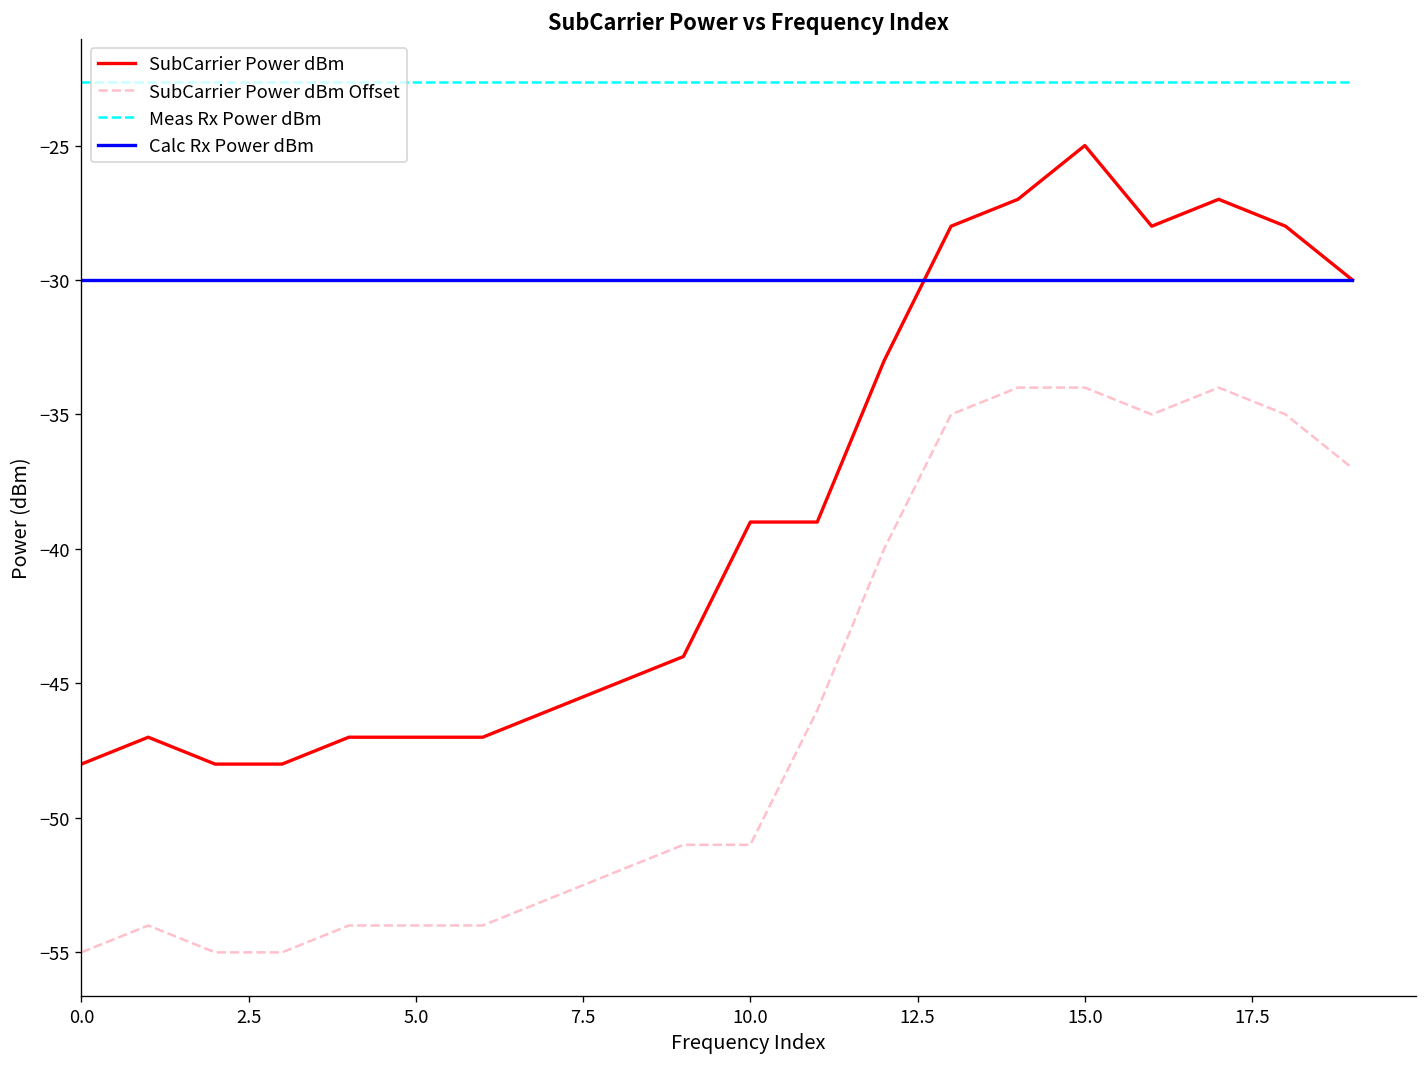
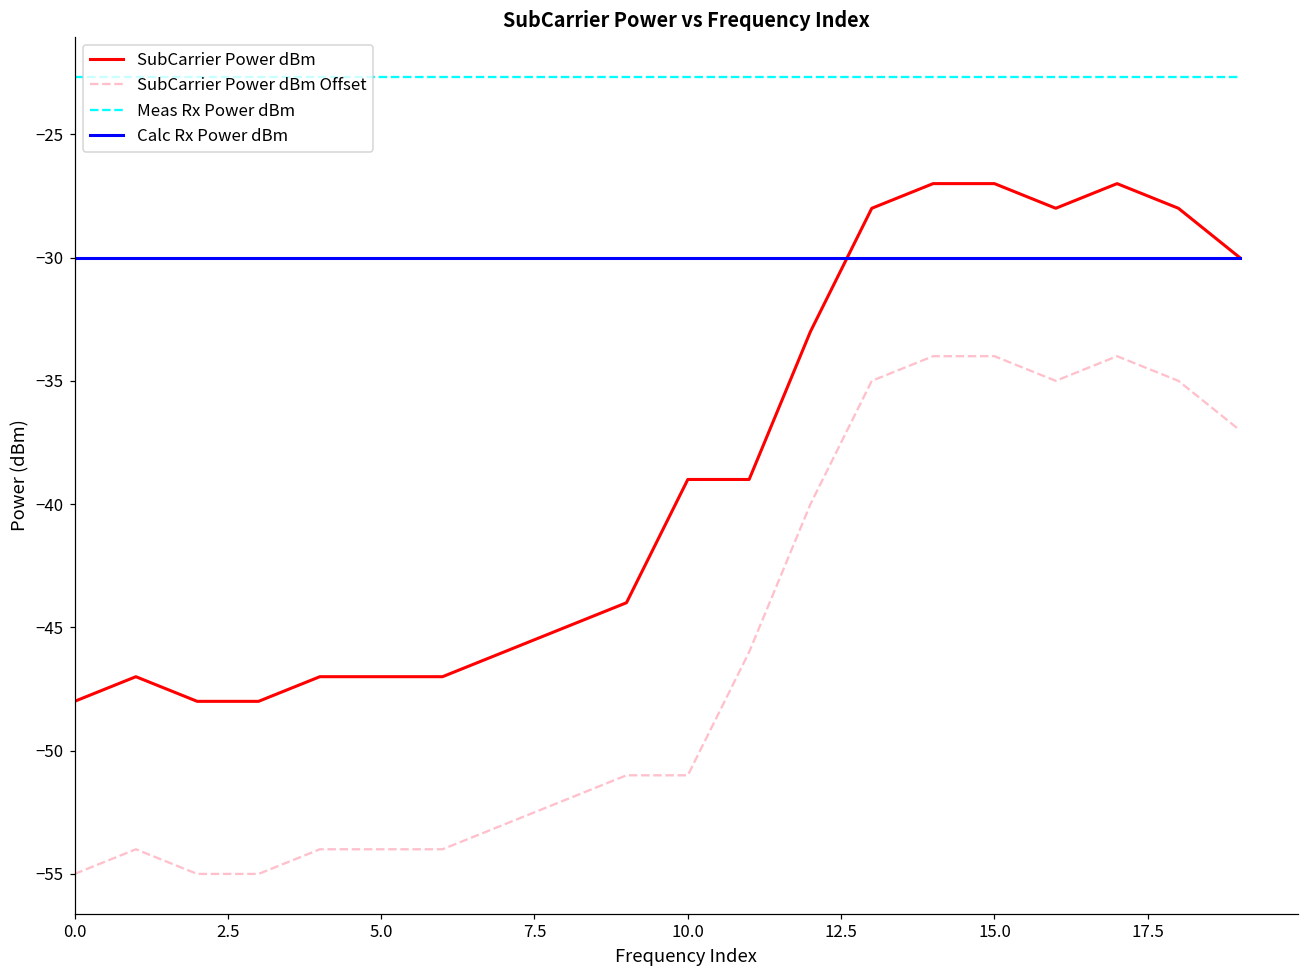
  {
    "SubCarrier Power dBm": {
      "0.0": -48,
      "5.0": -47,
      "10.0": -39,
-     "15.0": -25
+     "15.0": -27
    },
    "SubCarrier Power dBm Offset": {
      "0.0": -55,
      "5.0": -54,
      "10.0": -51,
      "15.0": -34
    },
    "Meas Rx Power dBm": {
      "0.0": -22.7,
      "5.0": -22.7,
      "10.0": -22.7,
      "15.0": -22.7
    },
    "Calc Rx Power dBm": {
      "0.0": -30,
      "5.0": -30,
      "10.0": -30,
      "15.0": -30
    }
  }
